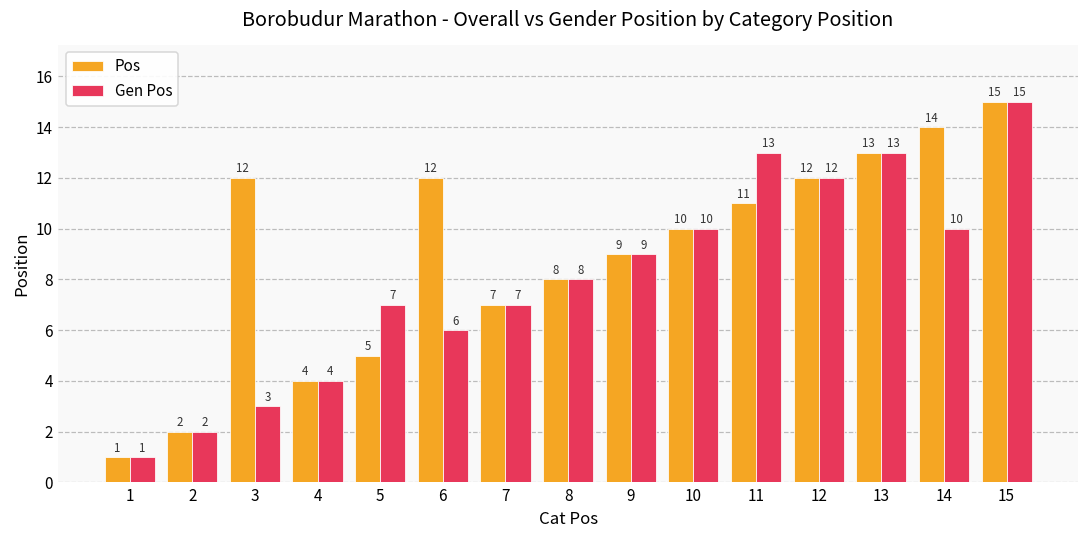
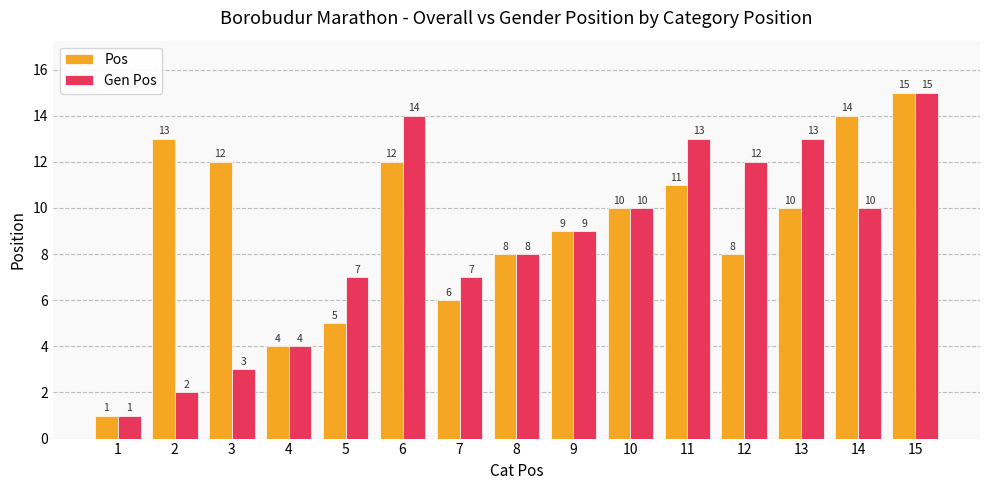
  {
    "Pos": {
      "1": 1,
-     "2": 2,
+     "2": 13,
      "3": 12,
      "4": 4,
      "5": 5,
      "6": 12,
-     "7": 7,
+     "7": 6,
      "8": 8,
      "9": 9,
      "10": 10,
      "11": 11,
-     "12": 12,
-     "13": 13,
+     "12": 8,
+     "13": 10,
      "14": 14,
      "15": 15
    },
    "Gen Pos": {
      "1": 1,
      "2": 2,
      "3": 3,
      "4": 4,
      "5": 7,
-     "6": 6,
+     "6": 14,
      "7": 7,
      "8": 8,
      "9": 9,
      "10": 10,
      "11": 13,
      "12": 12,
      "13": 13,
      "14": 10,
      "15": 15
    }
  }
